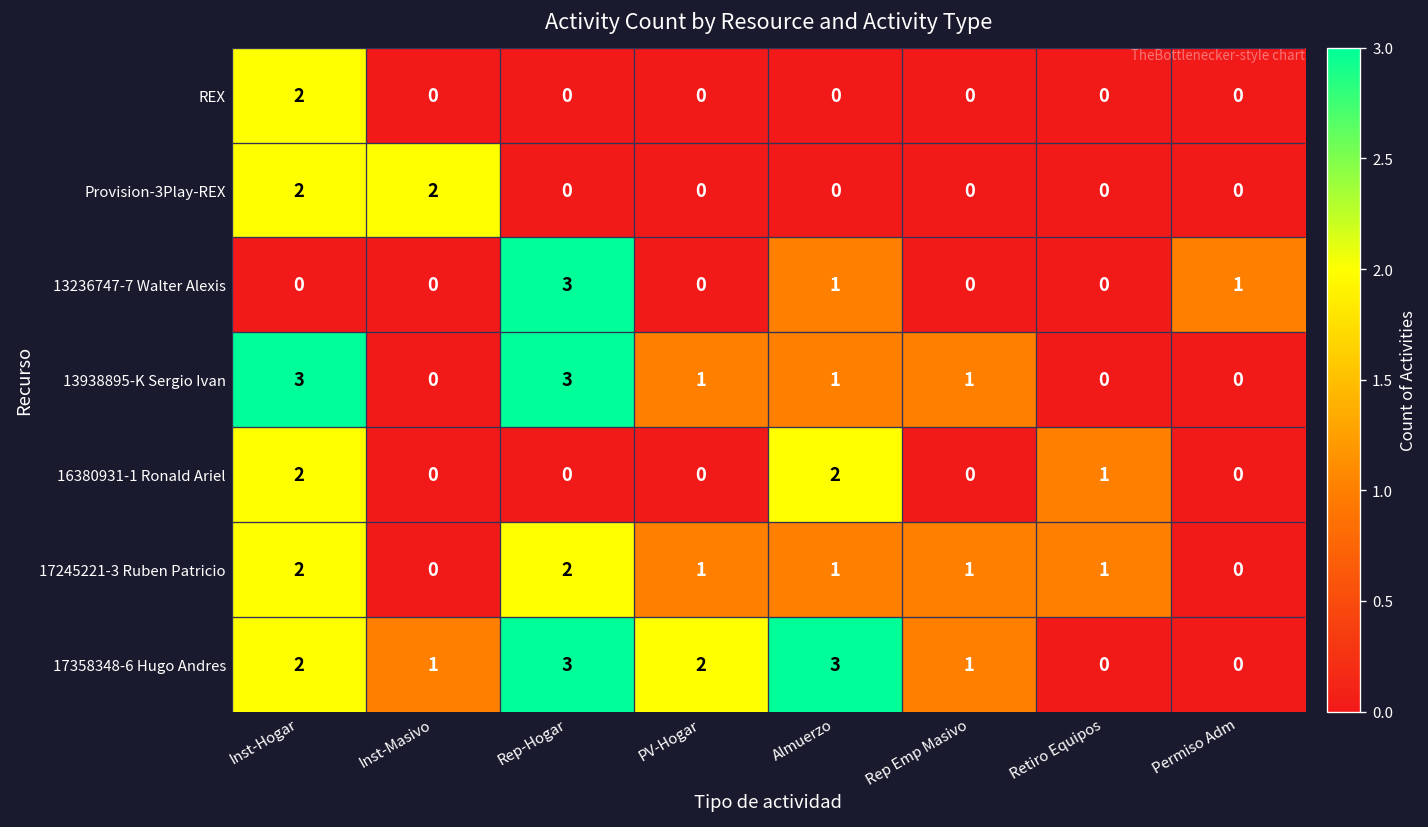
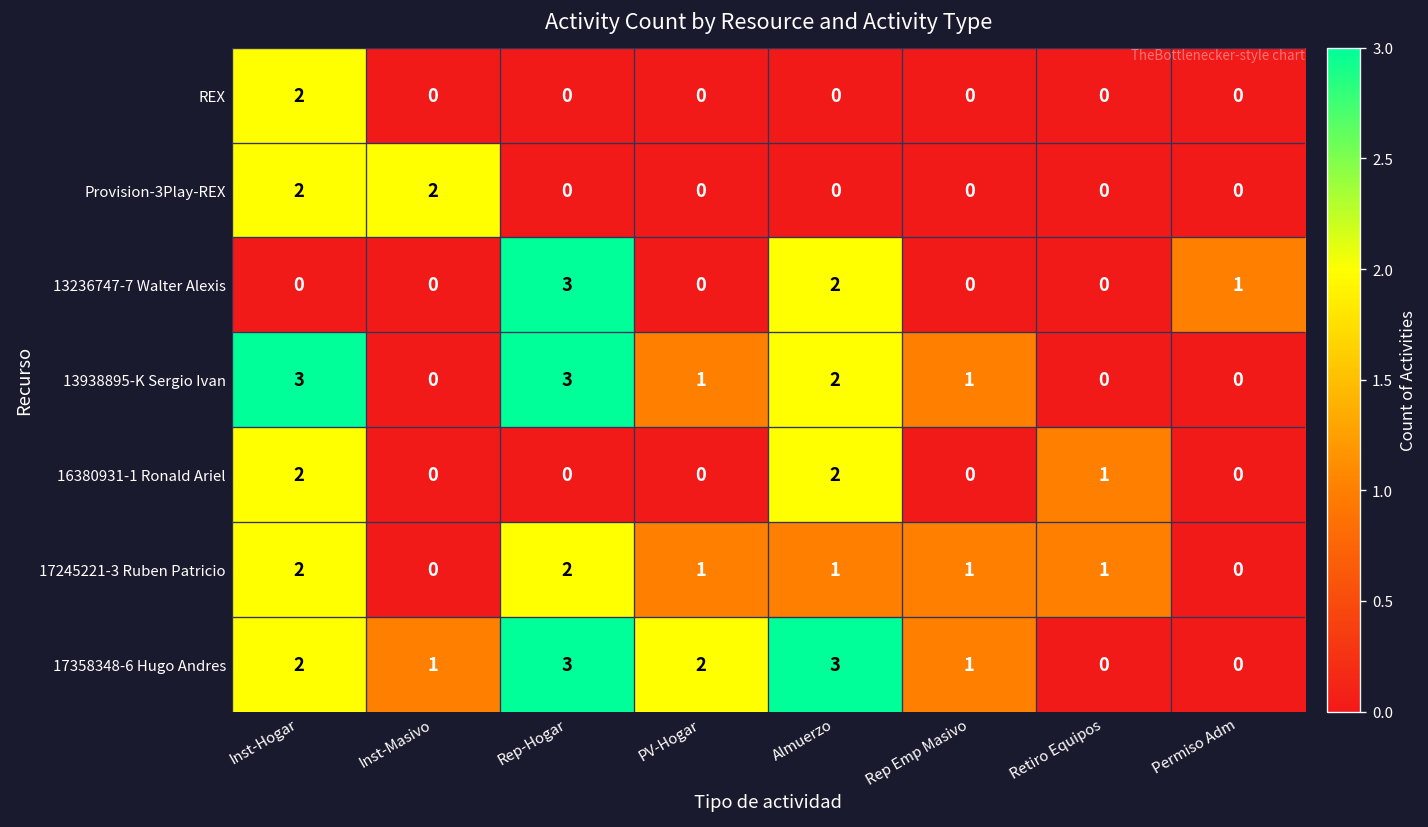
  {
    "REX": {
      "Inst-Hogar": 2,
      "Inst-Masivo": 0,
      "Rep-Hogar": 0,
      "PV-Hogar": 0,
      "Almuerzo": 0,
      "Rep Emp Masivo": 0,
      "Retiro Equipos": 0
    },
    "Provision-3Play-REX": {
      "Inst-Hogar": 2,
      "Inst-Masivo": 2,
      "Rep-Hogar": 0,
      "PV-Hogar": 0,
      "Almuerzo": 0,
      "Rep Emp Masivo": 0,
      "Retiro Equipos": 0,
      "Permiso Adm": 0
    },
    "13236747-7 Walter Alexis": {
      "Inst-Hogar": 0,
      "Inst-Masivo": 0,
      "Rep-Hogar": 3,
      "PV-Hogar": 0,
-     "Almuerzo": 1,
+     "Almuerzo": 2,
      "Rep Emp Masivo": 0,
      "Retiro Equipos": 0,
      "Permiso Adm": 1
    },
    "13938895-K Sergio Ivan": {
      "Inst-Hogar": 3,
      "Inst-Masivo": 0,
      "Rep-Hogar": 3,
      "PV-Hogar": 1,
-     "Almuerzo": 1,
+     "Almuerzo": 2,
      "Rep Emp Masivo": 1,
      "Retiro Equipos": 0,
      "Permiso Adm": 0
    },
    "16380931-1 Ronald Ariel": {
      "Inst-Hogar": 2,
      "Inst-Masivo": 0,
      "Rep-Hogar": 0,
      "PV-Hogar": 0,
      "Almuerzo": 2,
      "Rep Emp Masivo": 0,
      "Retiro Equipos": 1,
      "Permiso Adm": 0
    },
    "17245221-3 Ruben Patricio": {
      "Inst-Hogar": 2,
      "Inst-Masivo": 0,
      "Rep-Hogar": 2,
      "PV-Hogar": 1,
      "Almuerzo": 1,
      "Rep Emp Masivo": 1,
      "Retiro Equipos": 1,
      "Permiso Adm": 0
    },
    "17358348-6 Hugo Andres": {
      "Inst-Hogar": 2,
      "Inst-Masivo": 1,
      "Rep-Hogar": 3,
      "PV-Hogar": 2,
      "Almuerzo": 3,
      "Rep Emp Masivo": 1,
      "Retiro Equipos": 0,
      "Permiso Adm": 0
    }
  }
